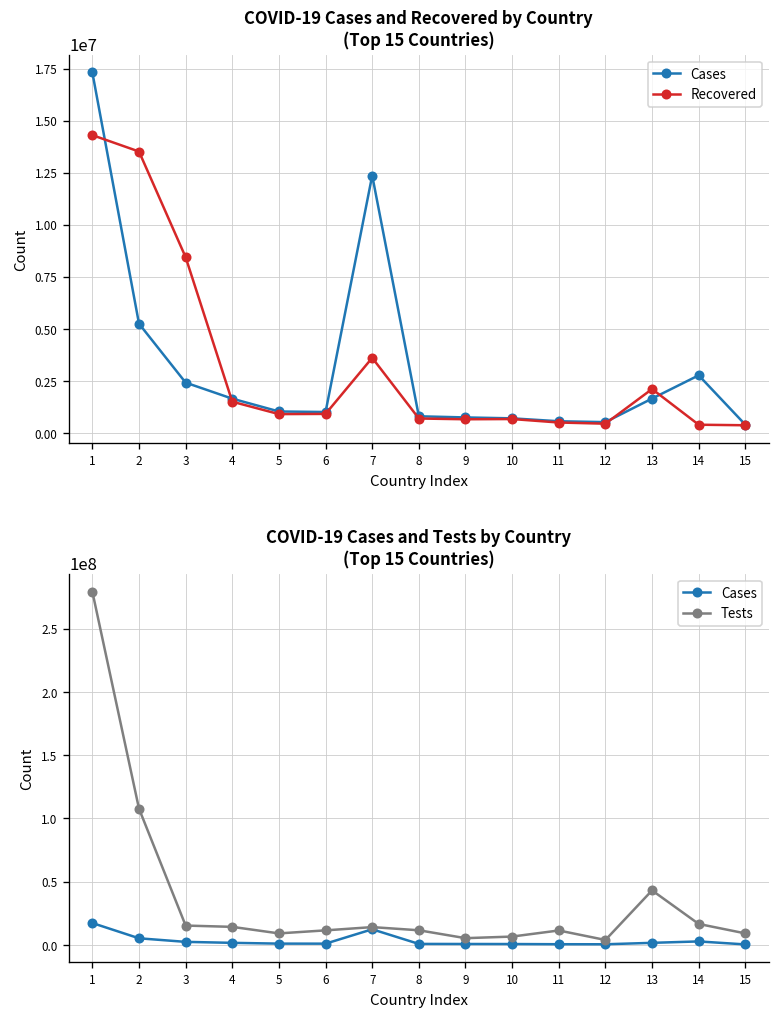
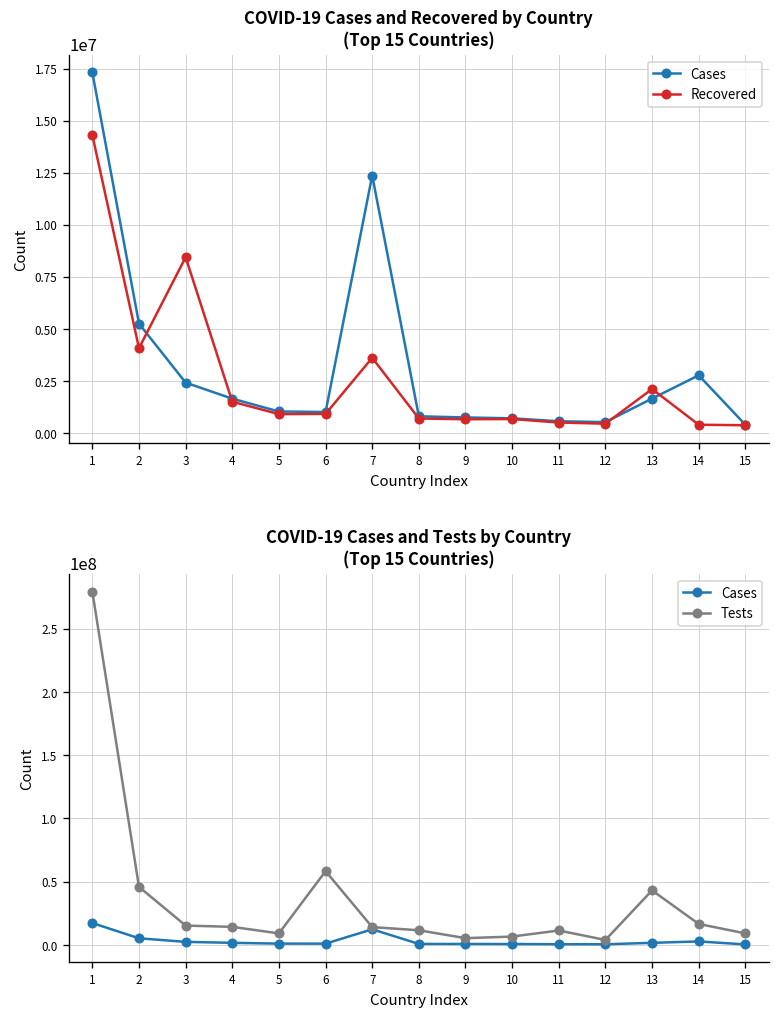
  {
    "COVID-19 Cases and Recovered by Country (Top 15 Countries)": {
      "Cases": {
        "1": 17300000,
        "2": 5200000,
        "3": 2400000,
        "7": 12400000,
        "13": 1700000,
        "14": 2800000
      },
      "Recovered": {
        "1": 14300000,
-       "2": 13500000,
+       "2": 4100000,
        "3": 8400000,
        "7": 3600000,
        "13": 2100000,
        "14": 400000
      }
    },
    "COVID-19 Cases and Tests by Country (Top 15 Countries)": {
      "Cases": {
        "1": 17000000,
        "2": 5000000,
        "3": 2000000,
        "4": 2000000,
        "5": 1000000,
        "6": 1000000,
        "8": 1000000,
        "9": 1000000,
        "10": 1000000,
        "11": 1000000,
        "12": 1000000,
        "13": 2000000,
        "14": 3000000,
        "15": 0
      },
      "Tests": {
        "1": 279000000,
-       "2": 108000000,
+       "2": 46000000,
        "3": 15000000,
        "4": 14000000,
        "5": 9000000,
-       "6": 12000000,
+       "6": 58000000,
        "8": 12000000,
        "9": 5000000,
        "10": 7000000,
        "11": 11000000,
        "12": 4000000,
        "13": 43000000,
        "14": 17000000,
        "15": 9000000
      }
    }
  }
